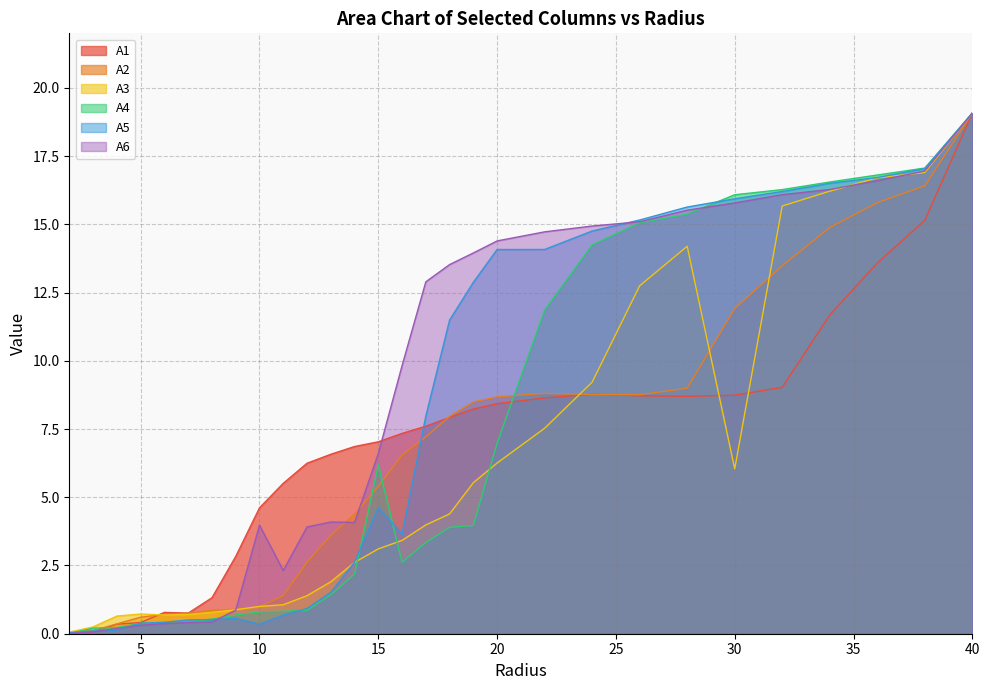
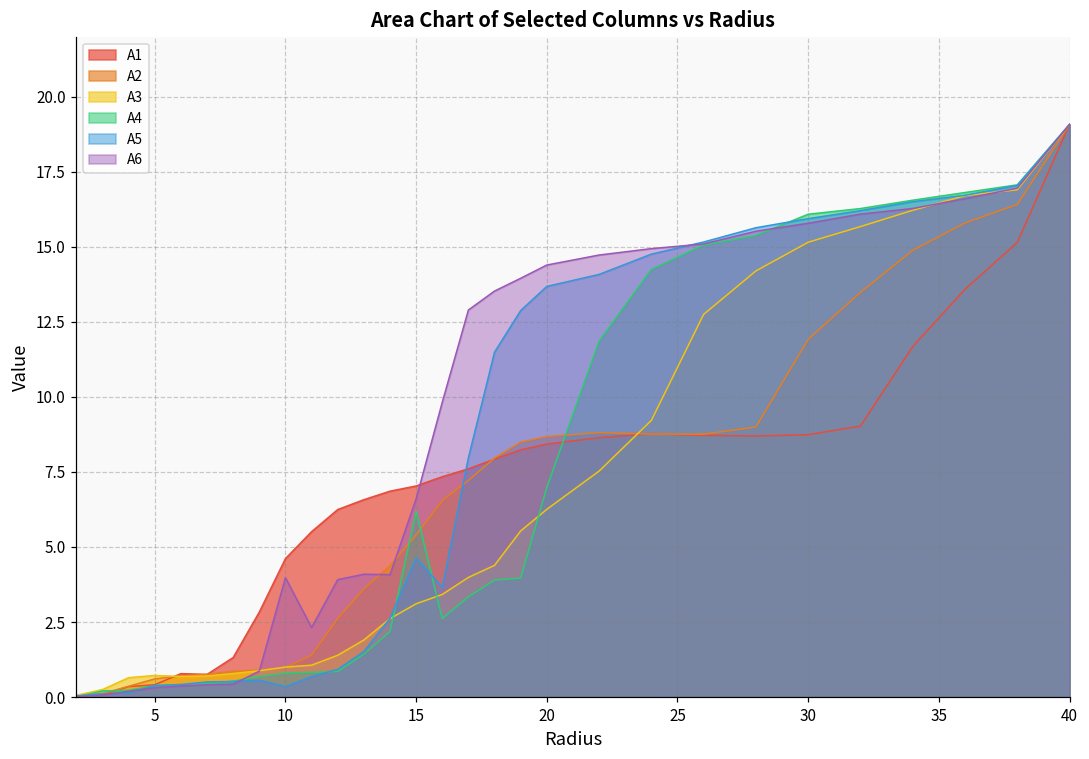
  {
    "A3": {
      "5": 0.7,
      "15": 3.1,
      "20": 6.3,
-     "30": 6.0
+     "30": 15.2
    },
    "A4": {
      "10": 0.8,
      "15": 6.2,
      "20": 7.0,
      "30": 16.1
    },
    "A5": {
      "10": 0.4,
      "15": 4.6,
-     "20": 14.1,
+     "20": 13.7,
      "30": 15.9
    },
    "A6": {
      "10": 4.0,
      "15": 6.6,
      "20": 14.4,
      "30": 15.8
    }
  }
